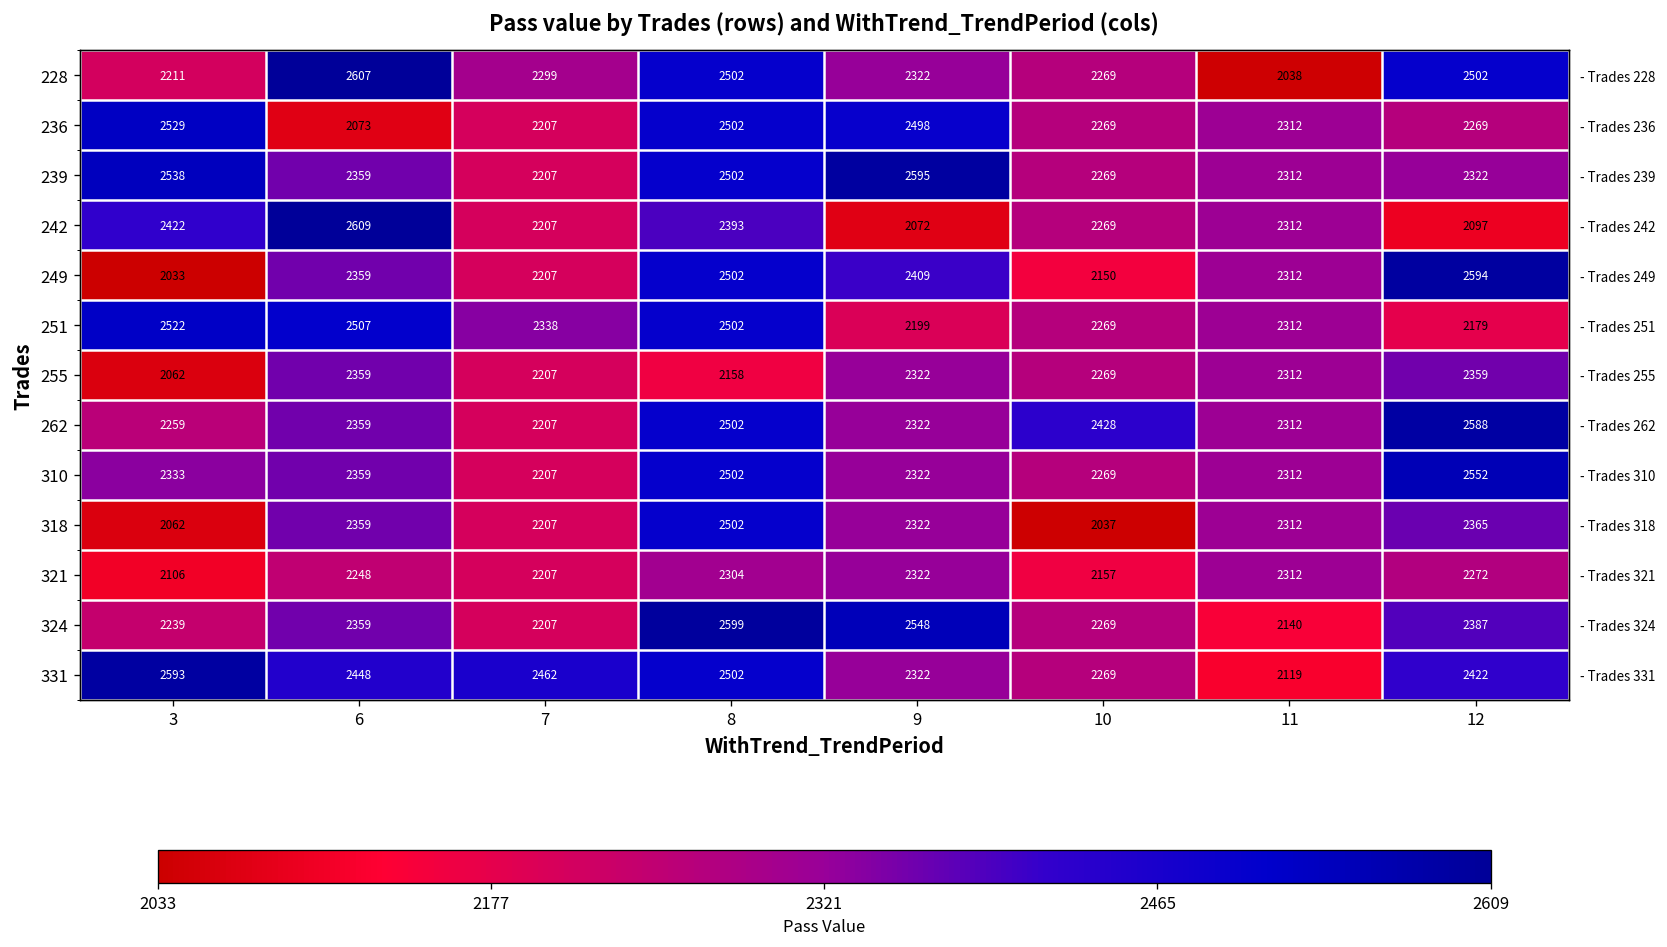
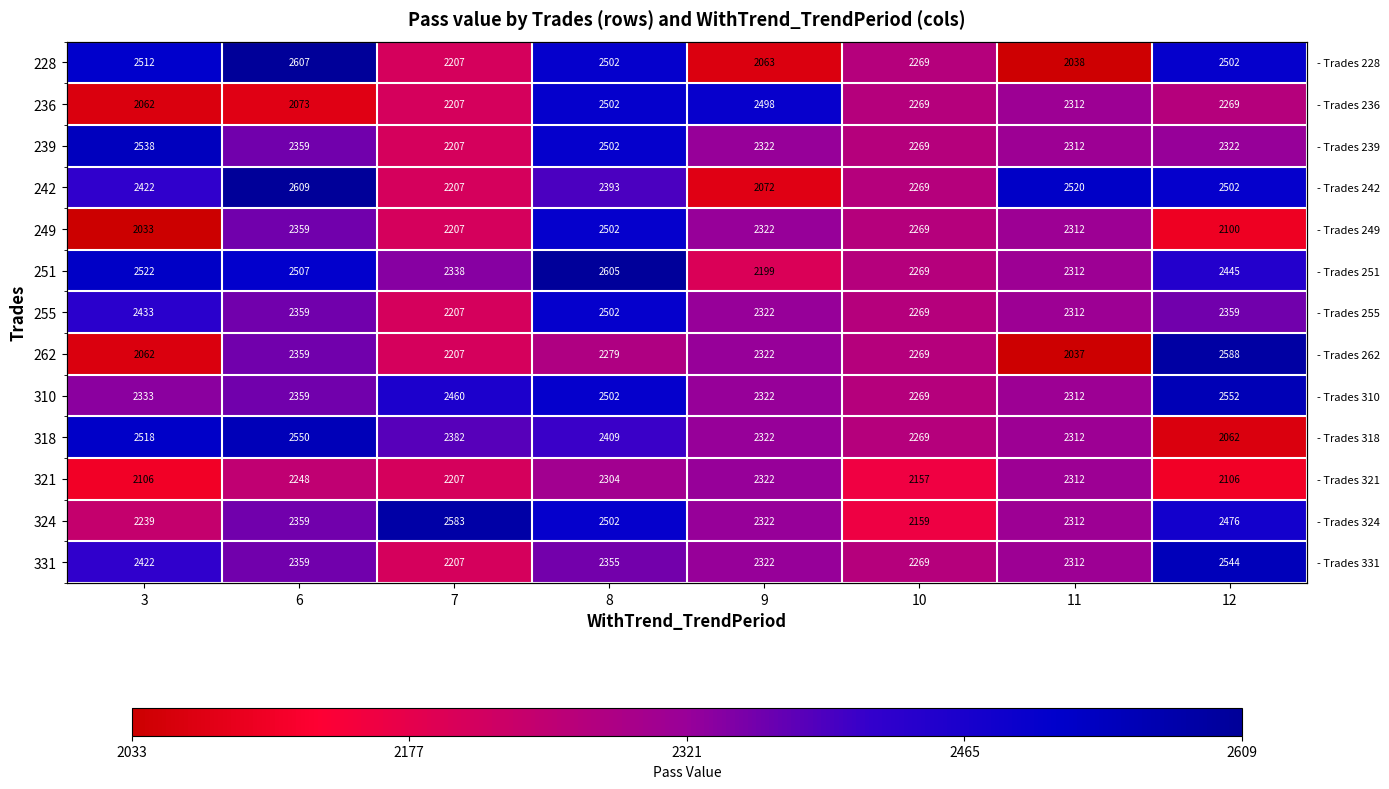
  {
    "228": {
-     "3": 2211,
+     "3": 2512,
      "6": 2607,
-     "7": 2299,
+     "7": 2207,
      "8": 2502,
-     "9": 2322,
+     "9": 2063,
      "10": 2269,
      "11": 2038,
      "12": 2502
    },
    "236": {
-     "3": 2529,
+     "3": 2062,
      "6": 2073,
      "7": 2207,
      "8": 2502,
      "9": 2498,
      "10": 2269,
      "11": 2312,
      "12": 2269
    },
    "239": {
      "3": 2538,
      "6": 2359,
      "7": 2207,
      "8": 2502,
-     "9": 2595,
+     "9": 2322,
      "10": 2269,
      "11": 2312,
      "12": 2322
    },
    "242": {
      "3": 2422,
      "6": 2609,
      "7": 2207,
      "8": 2393,
      "9": 2072,
      "10": 2269,
-     "11": 2312,
-     "12": 2097
+     "11": 2520,
+     "12": 2502
    },
    "249": {
      "3": 2033,
      "6": 2359,
      "7": 2207,
      "8": 2502,
-     "9": 2409,
-     "10": 2150,
+     "9": 2322,
+     "10": 2269,
      "11": 2312,
-     "12": 2594
+     "12": 2100
    },
    "251": {
      "3": 2522,
      "6": 2507,
      "7": 2338,
-     "8": 2502,
+     "8": 2605,
      "9": 2199,
      "10": 2269,
      "11": 2312,
-     "12": 2179
+     "12": 2445
    },
    "255": {
-     "3": 2062,
+     "3": 2433,
      "6": 2359,
      "7": 2207,
-     "8": 2158,
+     "8": 2502,
      "9": 2322,
      "10": 2269,
      "11": 2312,
      "12": 2359
    },
    "262": {
-     "3": 2259,
+     "3": 2062,
      "6": 2359,
      "7": 2207,
-     "8": 2502,
+     "8": 2279,
      "9": 2322,
-     "10": 2428,
-     "11": 2312,
+     "10": 2269,
+     "11": 2037,
      "12": 2588
    },
    "310": {
      "3": 2333,
      "6": 2359,
-     "7": 2207,
+     "7": 2460,
      "8": 2502,
      "9": 2322,
      "10": 2269,
      "11": 2312,
      "12": 2552
    },
    "318": {
-     "3": 2062,
-     "6": 2359,
-     "7": 2207,
-     "8": 2502,
+     "3": 2518,
+     "6": 2550,
+     "7": 2382,
+     "8": 2409,
      "9": 2322,
-     "10": 2037,
+     "10": 2269,
      "11": 2312,
-     "12": 2365
+     "12": 2062
    },
    "321": {
      "3": 2106,
      "6": 2248,
      "7": 2207,
      "8": 2304,
      "9": 2322,
      "10": 2157,
      "11": 2312,
-     "12": 2272
+     "12": 2106
    },
    "324": {
      "3": 2239,
      "6": 2359,
-     "7": 2207,
-     "8": 2599,
-     "9": 2548,
-     "10": 2269,
-     "11": 2140,
-     "12": 2387
+     "7": 2583,
+     "8": 2502,
+     "9": 2322,
+     "10": 2159,
+     "11": 2312,
+     "12": 2476
    },
    "331": {
-     "3": 2593,
-     "6": 2448,
-     "7": 2462,
-     "8": 2502,
+     "3": 2422,
+     "6": 2359,
+     "7": 2207,
+     "8": 2355,
      "9": 2322,
      "10": 2269,
-     "11": 2119,
-     "12": 2422
+     "11": 2312,
+     "12": 2544
    }
  }
